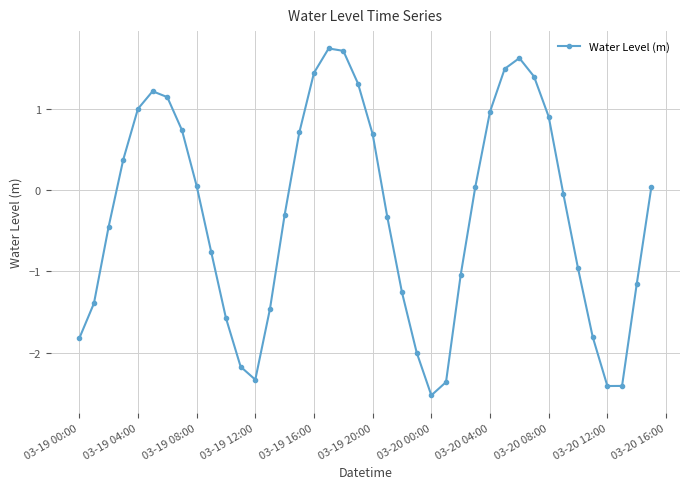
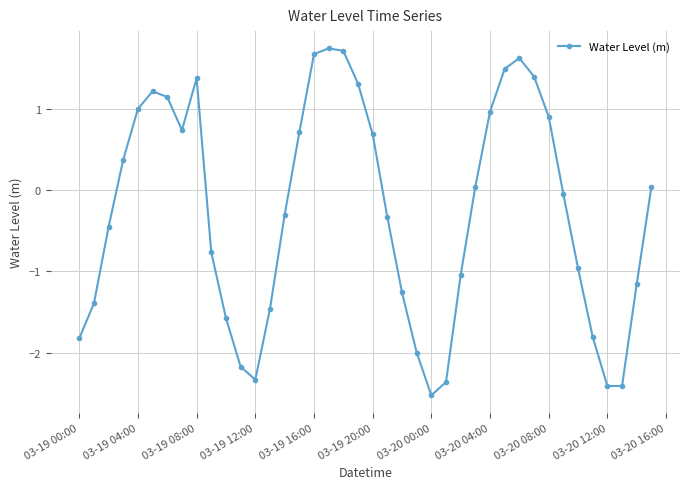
  {
    "03-19 00:00": -1.8,
    "03-19 04:00": 1.0,
-   "03-19 08:00": 0.1,
+   "03-19 08:00": 1.4,
    "03-19 12:00": -2.3,
-   "03-19 16:00": 1.4,
+   "03-19 16:00": 1.7,
    "03-19 20:00": 0.7,
    "03-20 00:00": -2.5,
    "03-20 04:00": 1.0,
    "03-20 08:00": 0.9,
    "03-20 12:00": -2.4
  }
